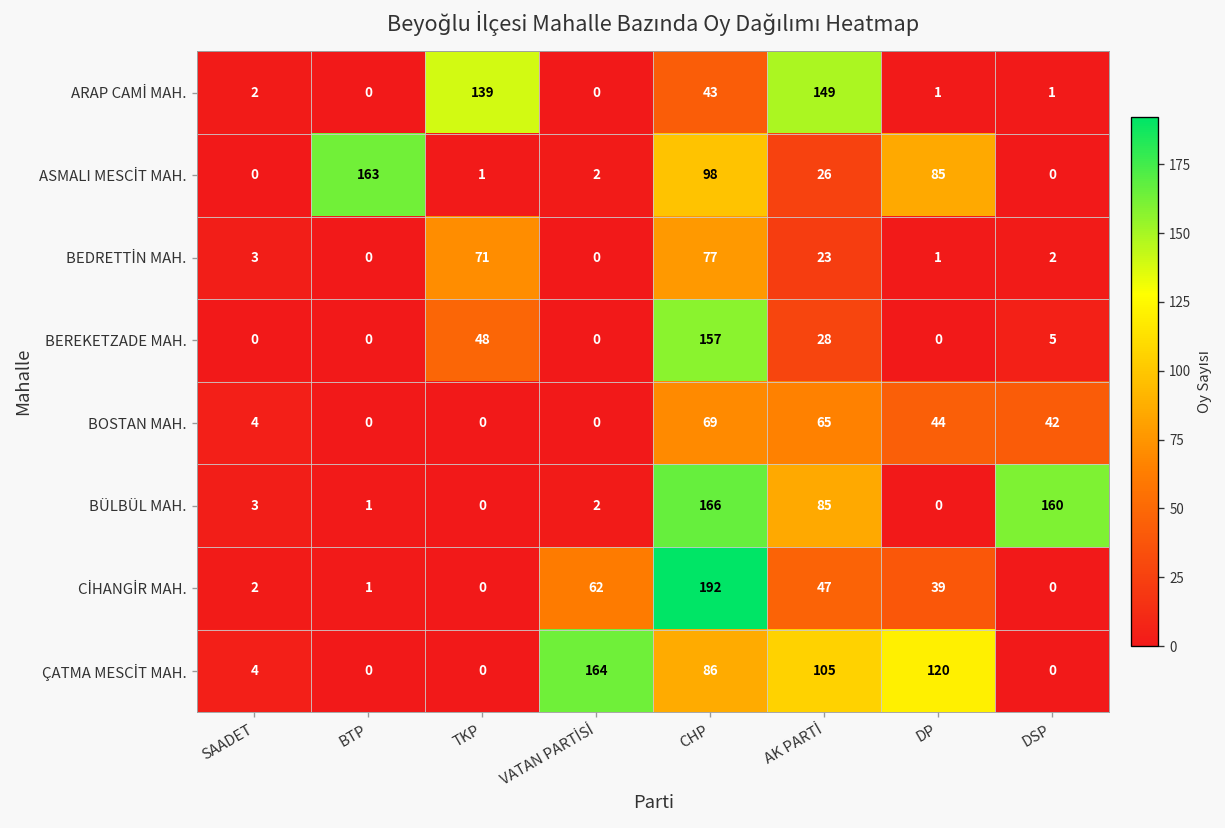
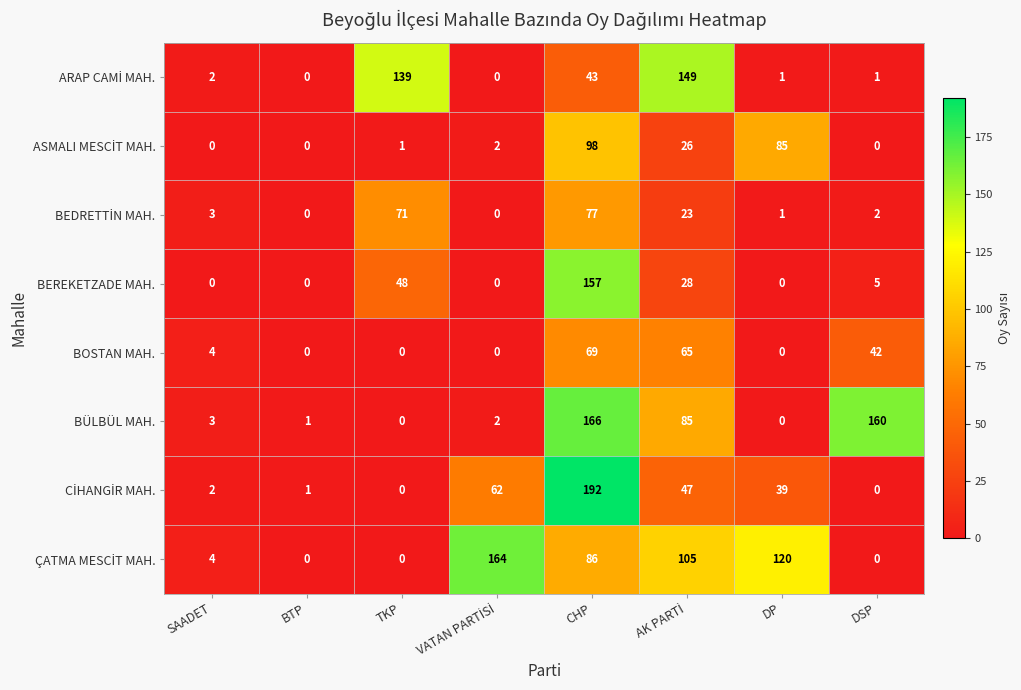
  {
    "ARAP CAMİ MAH.": {
      "SAADET": 2,
      "BTP": 0,
      "TKP": 139,
      "VATAN PARTİSİ": 0,
      "CHP": 43,
      "AK PARTİ": 149,
      "DP": 1,
      "DSP": 1
    },
    "ASMALI MESCİT MAH.": {
      "SAADET": 0,
-     "BTP": 163,
+     "BTP": 0,
      "TKP": 1,
      "VATAN PARTİSİ": 2,
      "CHP": 98,
      "AK PARTİ": 26,
      "DP": 85,
      "DSP": 0
    },
    "BEDRETTİN MAH.": {
      "SAADET": 3,
      "BTP": 0,
      "TKP": 71,
      "VATAN PARTİSİ": 0,
      "CHP": 77,
      "AK PARTİ": 23,
      "DP": 1,
      "DSP": 2
    },
    "BEREKETZADE MAH.": {
      "SAADET": 0,
      "BTP": 0,
      "TKP": 48,
      "VATAN PARTİSİ": 0,
      "CHP": 157,
      "AK PARTİ": 28,
      "DP": 0,
      "DSP": 5
    },
    "BOSTAN MAH.": {
      "SAADET": 4,
      "BTP": 0,
      "TKP": 0,
      "VATAN PARTİSİ": 0,
      "CHP": 69,
      "AK PARTİ": 65,
-     "DP": 44,
+     "DP": 0,
      "DSP": 42
    },
    "BÜLBÜL MAH.": {
      "SAADET": 3,
      "BTP": 1,
      "TKP": 0,
      "VATAN PARTİSİ": 2,
      "CHP": 166,
      "AK PARTİ": 85,
      "DP": 0,
      "DSP": 160
    },
    "CİHANGİR MAH.": {
      "SAADET": 2,
      "BTP": 1,
      "TKP": 0,
      "VATAN PARTİSİ": 62,
      "CHP": 192,
      "AK PARTİ": 47,
      "DP": 39,
      "DSP": 0
    },
    "ÇATMA MESCİT MAH.": {
      "SAADET": 4,
      "BTP": 0,
      "TKP": 0,
      "VATAN PARTİSİ": 164,
      "CHP": 86,
      "AK PARTİ": 105,
      "DP": 120,
      "DSP": 0
    }
  }
